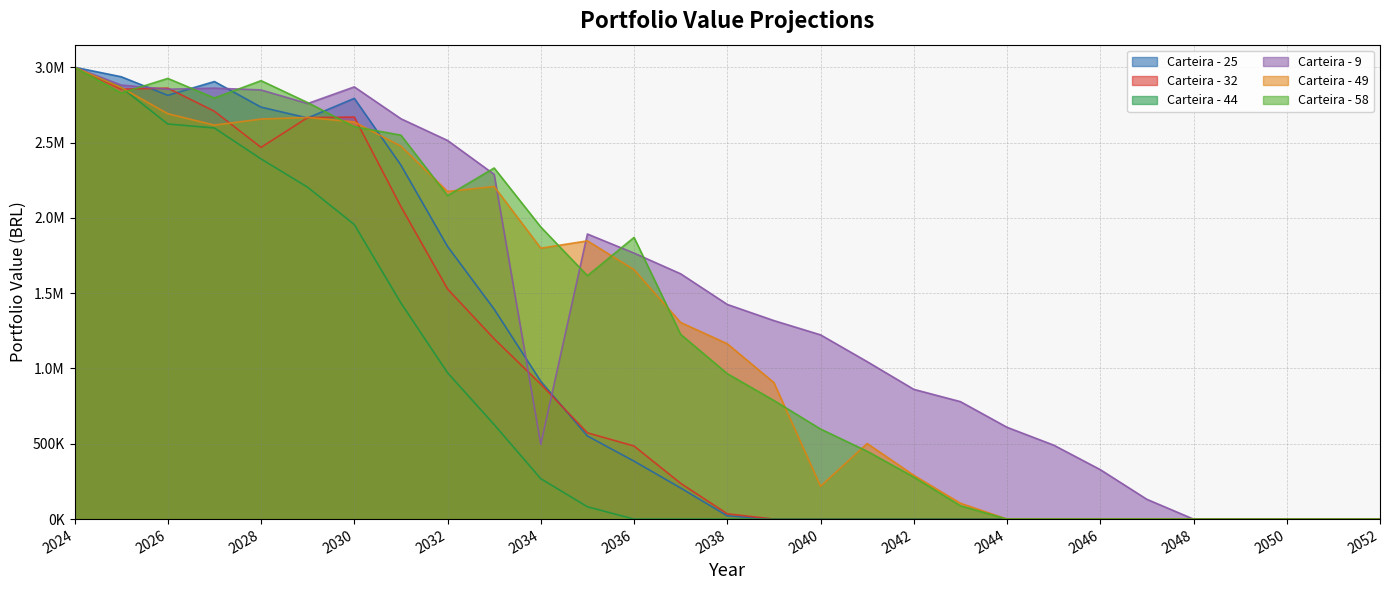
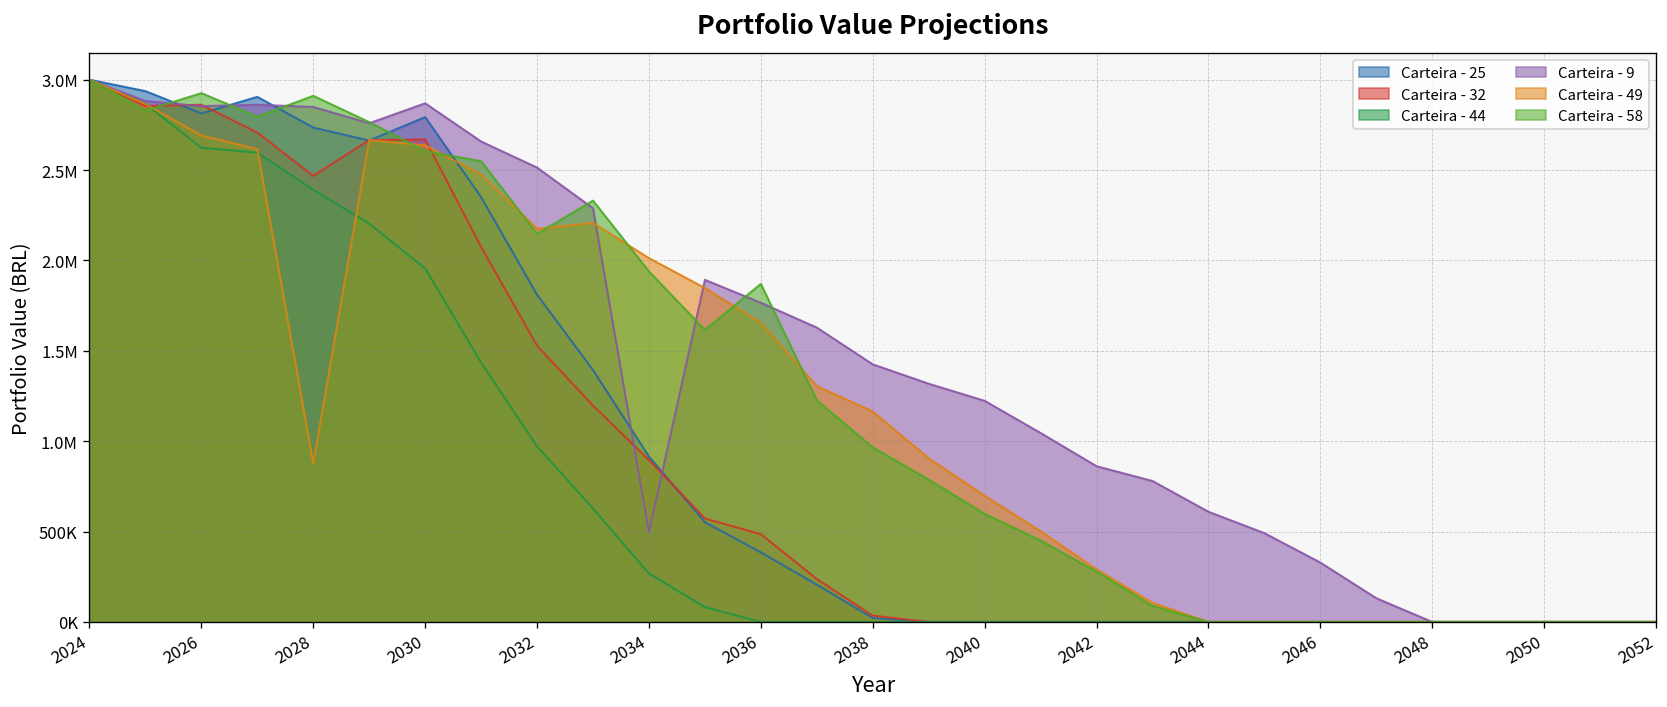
  {
    "Carteira - 25": {
      "2026": 2810000,
      "2028": 2740000,
      "2030": 2790000,
      "2032": 1810000,
      "2034": 910000,
      "2036": 380000
    },
    "Carteira - 32": {
      "2028": 2470000,
      "2030": 2670000,
      "2032": 1530000,
      "2034": 900000,
      "2036": 490000
    },
    "Carteira - 9": {
      "2028": 2850000,
      "2030": 2870000,
      "2032": 2510000,
      "2034": 500000,
      "2036": 1770000,
      "2038": 1430000,
      "2040": 1220000,
      "2042": 860000,
      "2044": 610000,
      "2046": 330000
    },
    "Carteira - 49": {
      "2026": 2690000,
-     "2028": 2660000,
+     "2028": 880000,
      "2030": 2640000,
      "2032": 2180000,
-     "2034": 1800000,
+     "2034": 2010000,
      "2036": 1660000,
      "2038": 1160000,
-     "2040": 220000
+     "2040": 700000
    }
  }
